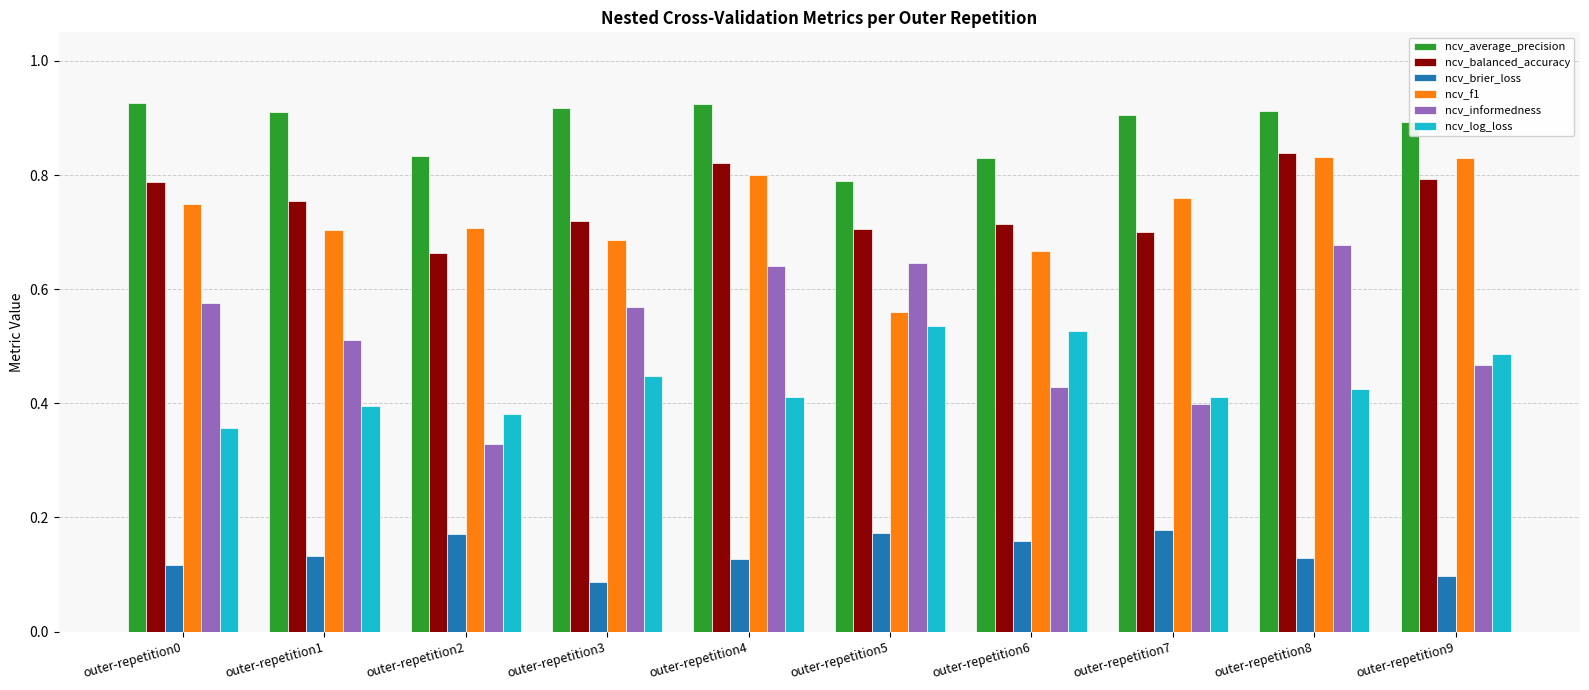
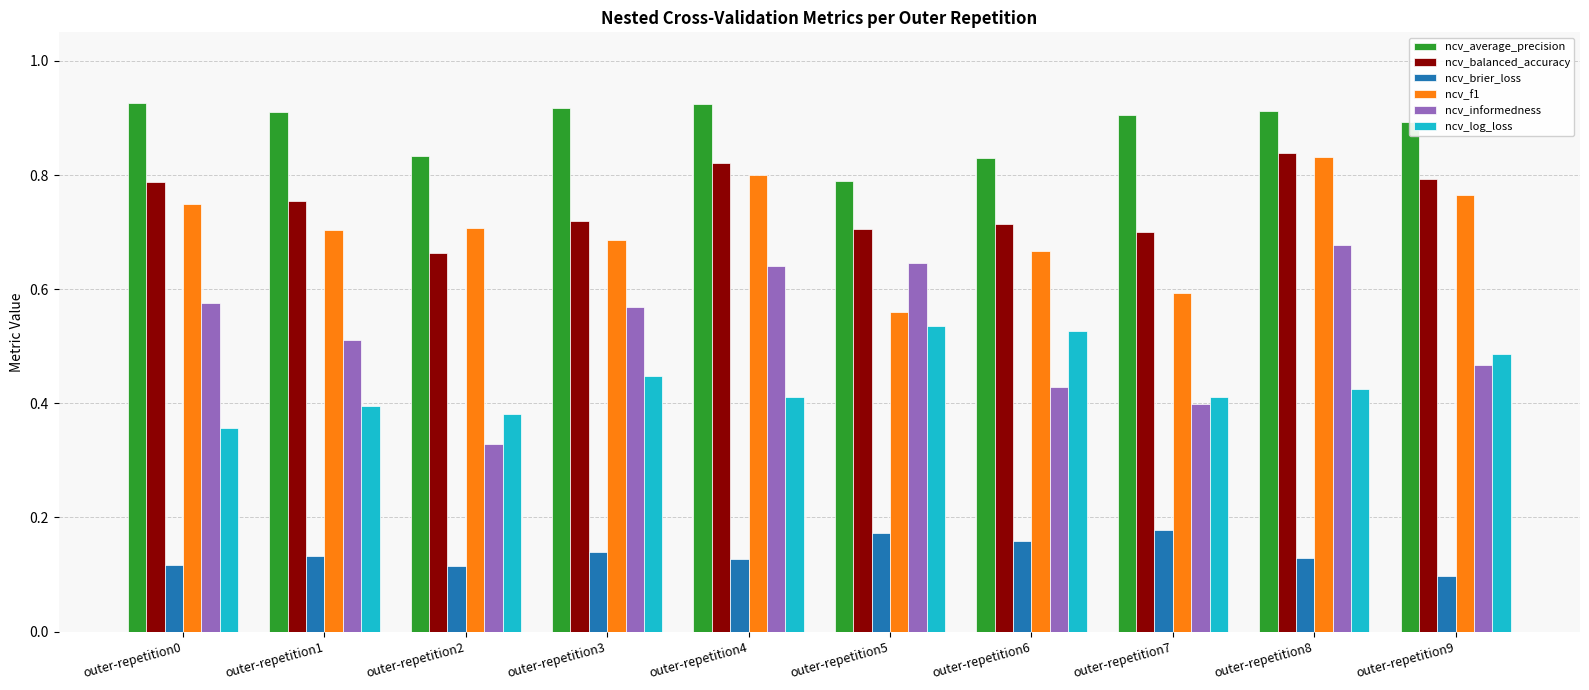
  {
    "ncv_average_precision": {
      "outer-repetition0": 0.93,
      "outer-repetition1": 0.91,
      "outer-repetition2": 0.83,
      "outer-repetition3": 0.92,
      "outer-repetition4": 0.92,
      "outer-repetition5": 0.79,
      "outer-repetition6": 0.83,
      "outer-repetition7": 0.91,
      "outer-repetition8": 0.91
    },
    "ncv_balanced_accuracy": {
      "outer-repetition0": 0.79,
      "outer-repetition1": 0.76,
      "outer-repetition2": 0.66,
      "outer-repetition3": 0.72,
      "outer-repetition4": 0.82,
      "outer-repetition5": 0.70,
      "outer-repetition6": 0.71,
      "outer-repetition7": 0.70,
      "outer-repetition8": 0.84,
      "outer-repetition9": 0.79
    },
    "ncv_brier_loss": {
      "outer-repetition0": 0.12,
      "outer-repetition1": 0.13,
-     "outer-repetition2": 0.17,
-     "outer-repetition3": 0.09,
+     "outer-repetition2": 0.11,
+     "outer-repetition3": 0.14,
      "outer-repetition4": 0.13,
      "outer-repetition5": 0.17,
      "outer-repetition6": 0.16,
      "outer-repetition7": 0.18,
      "outer-repetition8": 0.13,
      "outer-repetition9": 0.10
    },
    "ncv_f1": {
      "outer-repetition0": 0.75,
      "outer-repetition1": 0.70,
      "outer-repetition2": 0.71,
      "outer-repetition3": 0.69,
      "outer-repetition4": 0.80,
      "outer-repetition5": 0.56,
      "outer-repetition6": 0.67,
-     "outer-repetition7": 0.76,
+     "outer-repetition7": 0.59,
      "outer-repetition8": 0.83,
-     "outer-repetition9": 0.83
+     "outer-repetition9": 0.76
    },
    "ncv_informedness": {
      "outer-repetition0": 0.58,
      "outer-repetition1": 0.51,
      "outer-repetition2": 0.33,
      "outer-repetition3": 0.57,
      "outer-repetition4": 0.64,
      "outer-repetition5": 0.65,
      "outer-repetition6": 0.43,
      "outer-repetition7": 0.40,
      "outer-repetition8": 0.68,
      "outer-repetition9": 0.47
    },
    "ncv_log_loss": {
      "outer-repetition0": 0.36,
      "outer-repetition1": 0.39,
      "outer-repetition2": 0.38,
      "outer-repetition3": 0.45,
      "outer-repetition4": 0.41,
      "outer-repetition5": 0.53,
      "outer-repetition6": 0.53,
      "outer-repetition7": 0.41,
      "outer-repetition8": 0.42,
      "outer-repetition9": 0.49
    }
  }
